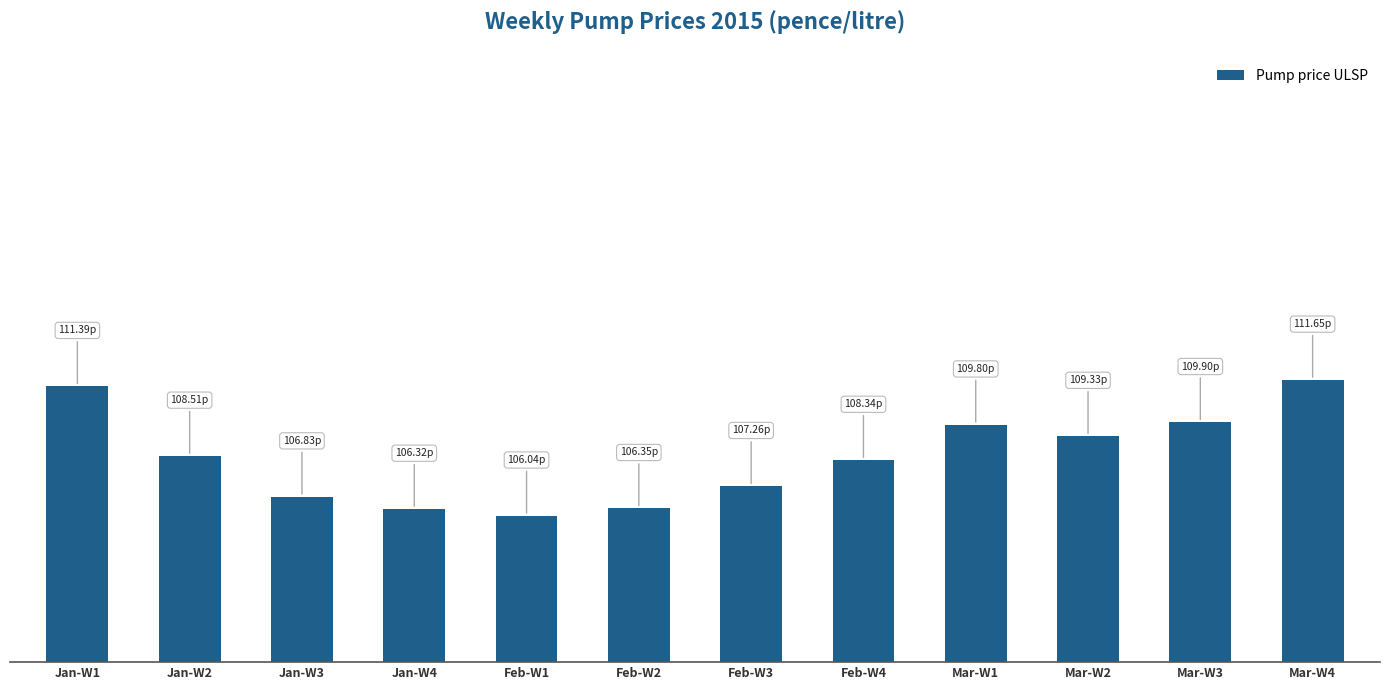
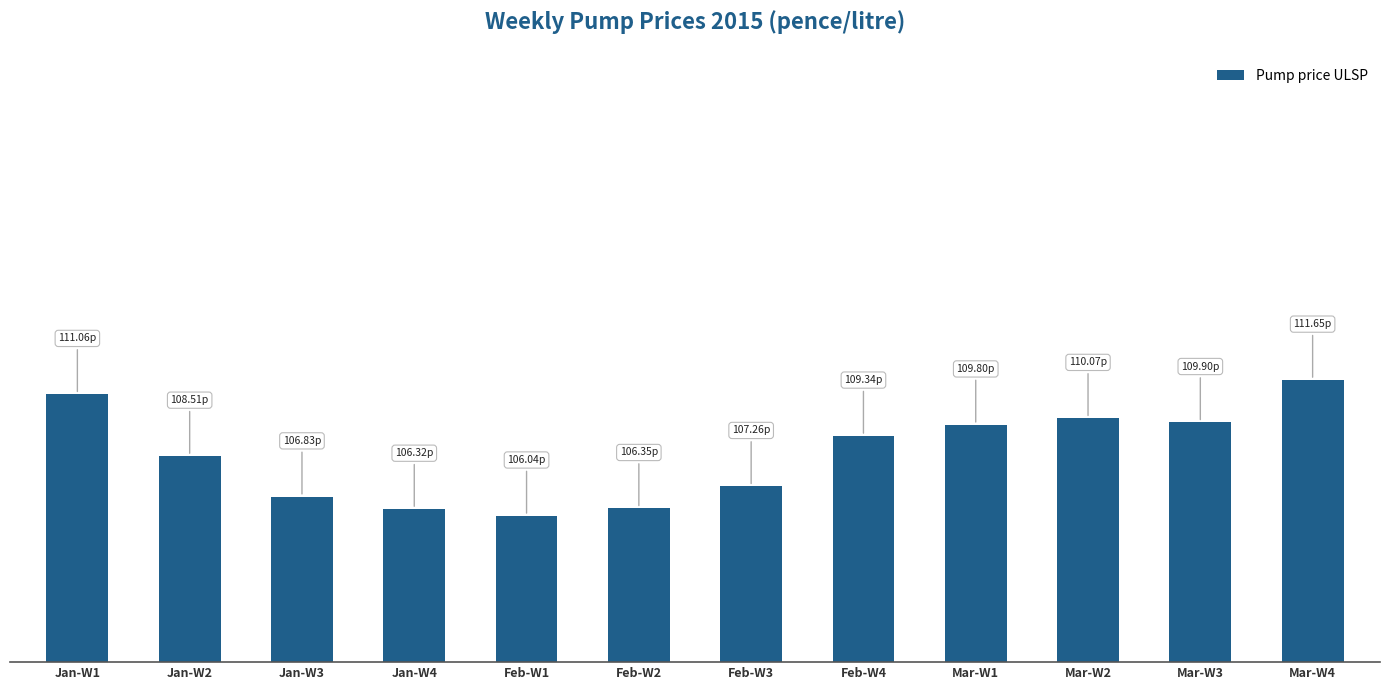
  {
-   "Jan-W1": "111.39p",
-   "Feb-W4": "108.34p",
-   "Mar-W2": "109.33p"
+   "Jan-W1": "111.06p",
+   "Feb-W4": "109.34p",
+   "Mar-W2": "110.07p"
  }
